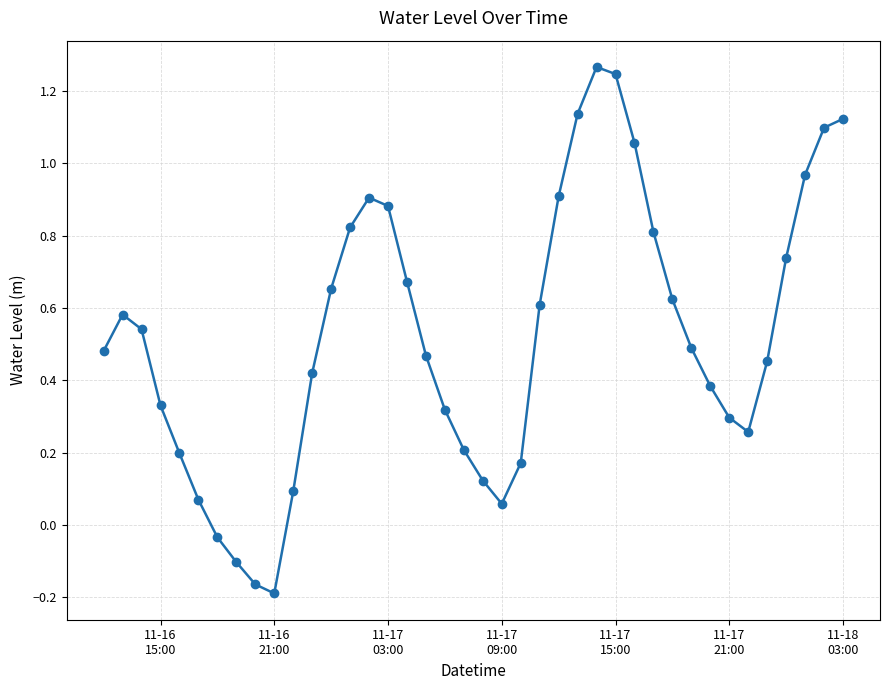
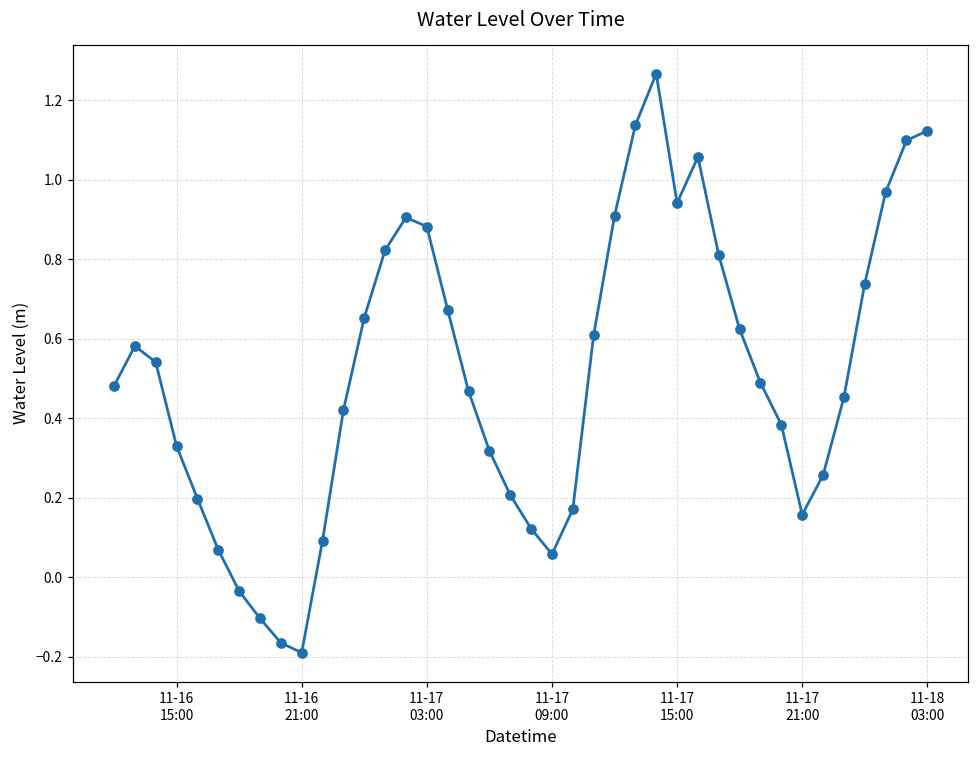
  {
    "11-16 15:00": 0.33,
    "11-16 21:00": -0.19,
    "11-17 03:00": 0.88,
    "11-17 09:00": 0.06,
-   "11-17 15:00": 1.25,
-   "11-17 21:00": 0.30,
+   "11-17 15:00": 0.94,
+   "11-17 21:00": 0.16,
    "11-18 03:00": 1.12
  }
